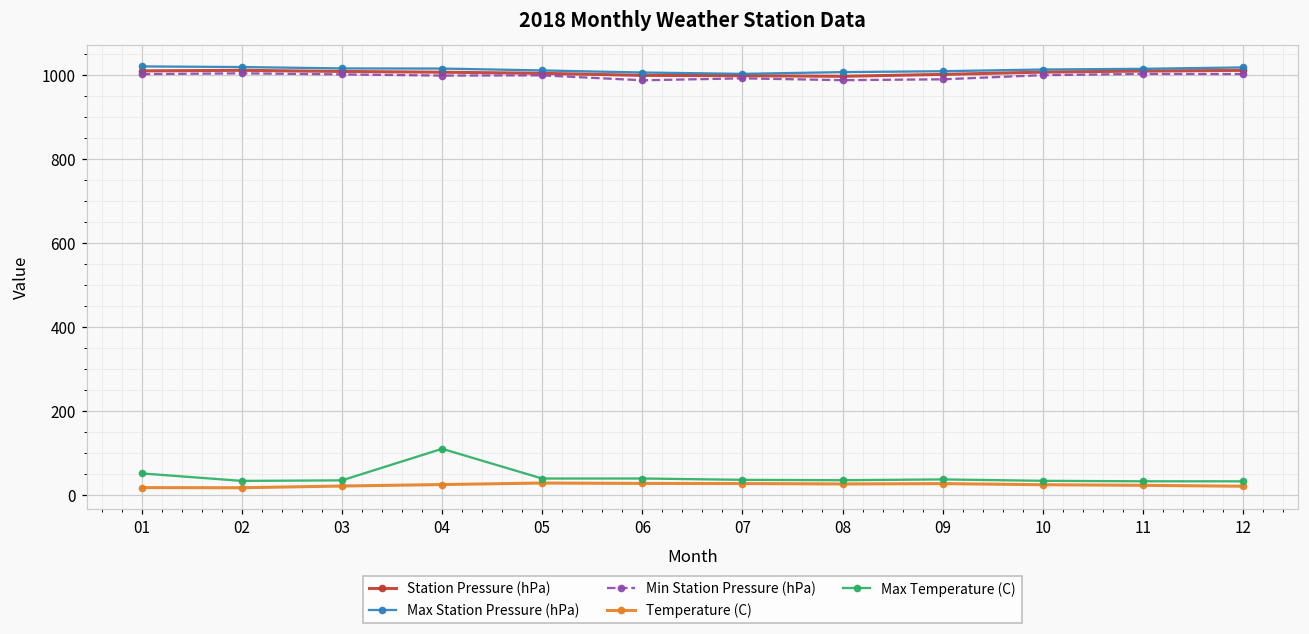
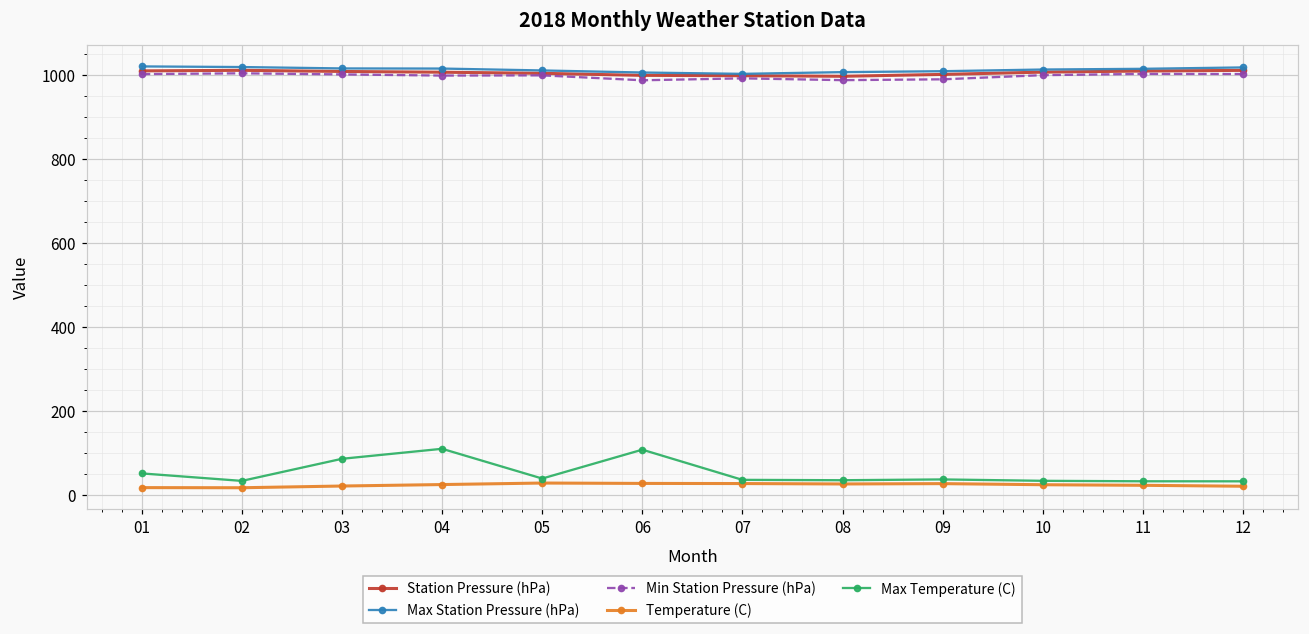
  {
    "Station Pressure (hPa)": {
      "01": 1010,
      "02": 1010,
      "03": 1010,
      "04": 1010,
      "06": 1000,
      "08": 1000,
      "09": 1000,
      "12": 1010
    },
    "Max Station Pressure (hPa)": {
      "01": 1020,
      "02": 1020,
      "03": 1010,
      "04": 1010,
      "05": 1010,
      "06": 1010,
      "08": 1010,
      "09": 1010,
      "12": 1020
    },
    "Min Station Pressure (hPa)": {
      "01": 1000,
      "02": 1000,
      "03": 1000,
      "04": 1000,
      "06": 990,
      "08": 990,
      "09": 990,
      "10": 1000,
      "11": 1000,
      "12": 1000
    },
    "Temperature (C)": {
      "01": 20,
      "02": 20,
      "03": 20,
      "04": 20,
      "05": 30,
      "06": 30,
      "07": 30,
      "08": 30,
      "09": 30,
      "10": 20,
      "11": 20,
      "12": 20
    },
    "Max Temperature (C)": {
      "01": 50,
      "02": 30,
-     "03": 30,
+     "03": 90,
      "04": 110,
      "05": 40,
-     "06": 40,
+     "06": 110,
      "07": 40,
      "08": 40,
      "09": 40,
      "10": 30,
      "11": 30,
      "12": 30
    }
  }
